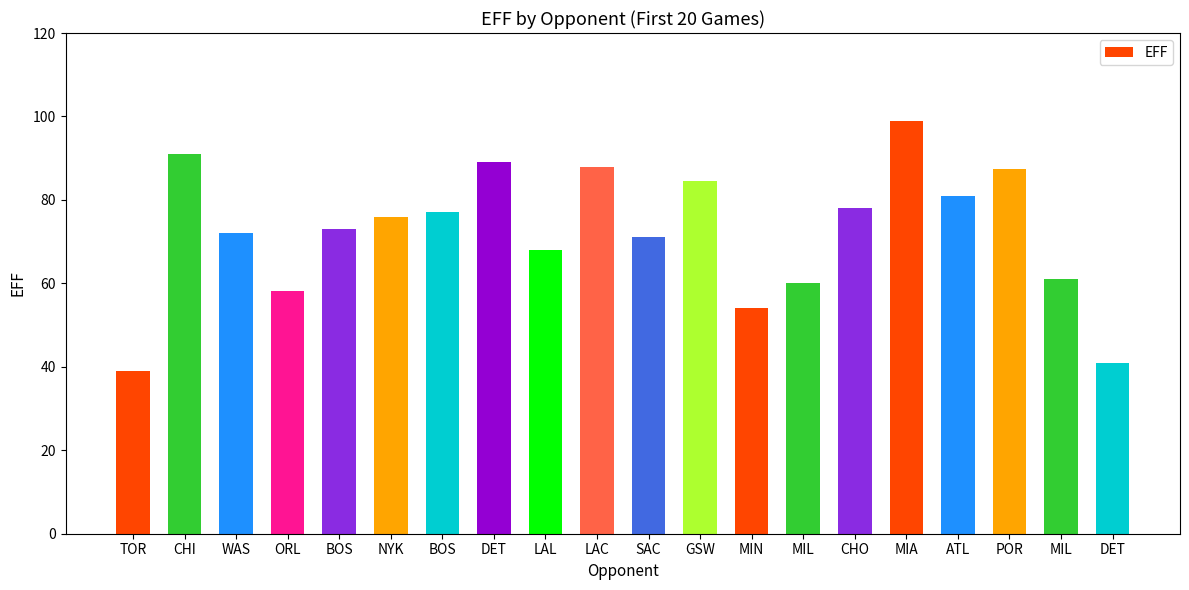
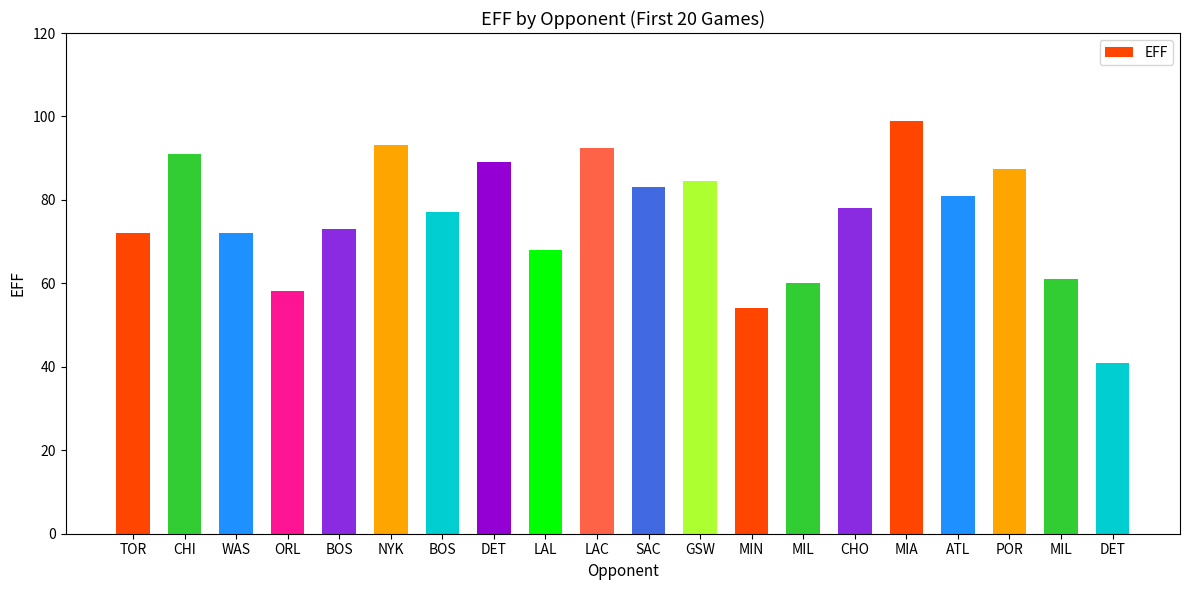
  {
-   "TOR": 39,
+   "TOR": 72,
    "CHI": 91,
    "WAS": 72,
    "ORL": 58,
-   "NYK": 76,
+   "NYK": 93,
    "LAL": 68,
-   "LAC": 88,
-   "SAC": 71,
+   "LAC": 92,
+   "SAC": 83,
    "GSW": 85,
    "MIN": 54,
    "CHO": 78,
    "MIA": 99,
    "ATL": 81,
    "POR": 87
  }
